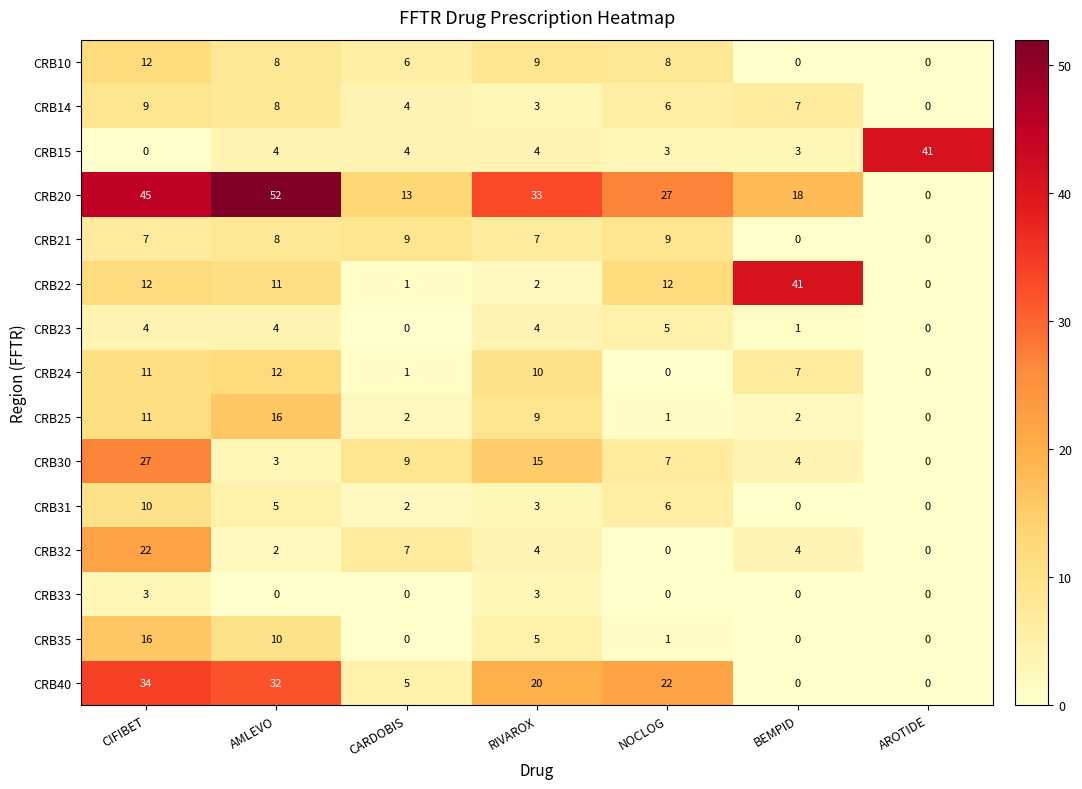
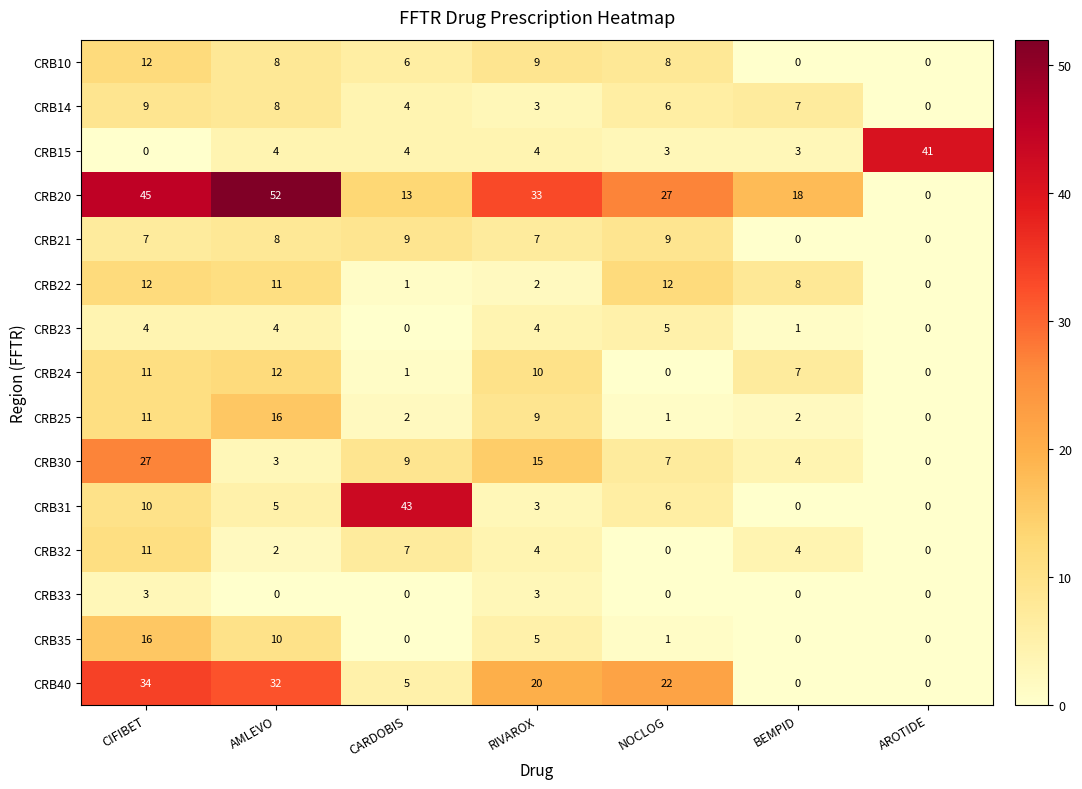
  {
    "CRB10": {
      "CIFIBET": 12,
      "AMLEVO": 8,
      "CARDOBIS": 6,
      "RIVAROX": 9,
      "NOCLOG": 8,
      "BEMPID": 0,
      "AROTIDE": 0
    },
    "CRB14": {
      "CIFIBET": 9,
      "AMLEVO": 8,
      "CARDOBIS": 4,
      "RIVAROX": 3,
      "NOCLOG": 6,
      "BEMPID": 7,
      "AROTIDE": 0
    },
    "CRB15": {
      "CIFIBET": 0,
      "AMLEVO": 4,
      "CARDOBIS": 4,
      "RIVAROX": 4,
      "NOCLOG": 3,
      "BEMPID": 3,
      "AROTIDE": 41
    },
    "CRB20": {
      "CIFIBET": 45,
      "AMLEVO": 52,
      "CARDOBIS": 13,
      "RIVAROX": 33,
      "NOCLOG": 27,
      "BEMPID": 18,
      "AROTIDE": 0
    },
    "CRB21": {
      "CIFIBET": 7,
      "AMLEVO": 8,
      "CARDOBIS": 9,
      "RIVAROX": 7,
      "NOCLOG": 9,
      "BEMPID": 0,
      "AROTIDE": 0
    },
    "CRB22": {
      "CIFIBET": 12,
      "AMLEVO": 11,
      "CARDOBIS": 1,
      "RIVAROX": 2,
      "NOCLOG": 12,
-     "BEMPID": 41,
+     "BEMPID": 8,
      "AROTIDE": 0
    },
    "CRB23": {
      "CIFIBET": 4,
      "AMLEVO": 4,
      "CARDOBIS": 0,
      "RIVAROX": 4,
      "NOCLOG": 5,
      "BEMPID": 1,
      "AROTIDE": 0
    },
    "CRB24": {
      "CIFIBET": 11,
      "AMLEVO": 12,
      "CARDOBIS": 1,
      "RIVAROX": 10,
      "NOCLOG": 0,
      "BEMPID": 7,
      "AROTIDE": 0
    },
    "CRB25": {
      "CIFIBET": 11,
      "AMLEVO": 16,
      "CARDOBIS": 2,
      "RIVAROX": 9,
      "NOCLOG": 1,
      "BEMPID": 2,
      "AROTIDE": 0
    },
    "CRB30": {
      "CIFIBET": 27,
      "AMLEVO": 3,
      "CARDOBIS": 9,
      "RIVAROX": 15,
      "NOCLOG": 7,
      "BEMPID": 4,
      "AROTIDE": 0
    },
    "CRB31": {
      "CIFIBET": 10,
      "AMLEVO": 5,
-     "CARDOBIS": 2,
+     "CARDOBIS": 43,
      "RIVAROX": 3,
      "NOCLOG": 6,
      "BEMPID": 0,
      "AROTIDE": 0
    },
    "CRB32": {
-     "CIFIBET": 22,
+     "CIFIBET": 11,
      "AMLEVO": 2,
      "CARDOBIS": 7,
      "RIVAROX": 4,
      "NOCLOG": 0,
      "BEMPID": 4,
      "AROTIDE": 0
    },
    "CRB33": {
      "CIFIBET": 3,
      "AMLEVO": 0,
      "CARDOBIS": 0,
      "RIVAROX": 3,
      "NOCLOG": 0,
      "BEMPID": 0,
      "AROTIDE": 0
    },
    "CRB35": {
      "CIFIBET": 16,
      "AMLEVO": 10,
      "CARDOBIS": 0,
      "RIVAROX": 5,
      "NOCLOG": 1,
      "BEMPID": 0,
      "AROTIDE": 0
    },
    "CRB40": {
      "CIFIBET": 34,
      "AMLEVO": 32,
      "CARDOBIS": 5,
      "RIVAROX": 20,
      "NOCLOG": 22,
      "BEMPID": 0,
      "AROTIDE": 0
    }
  }
